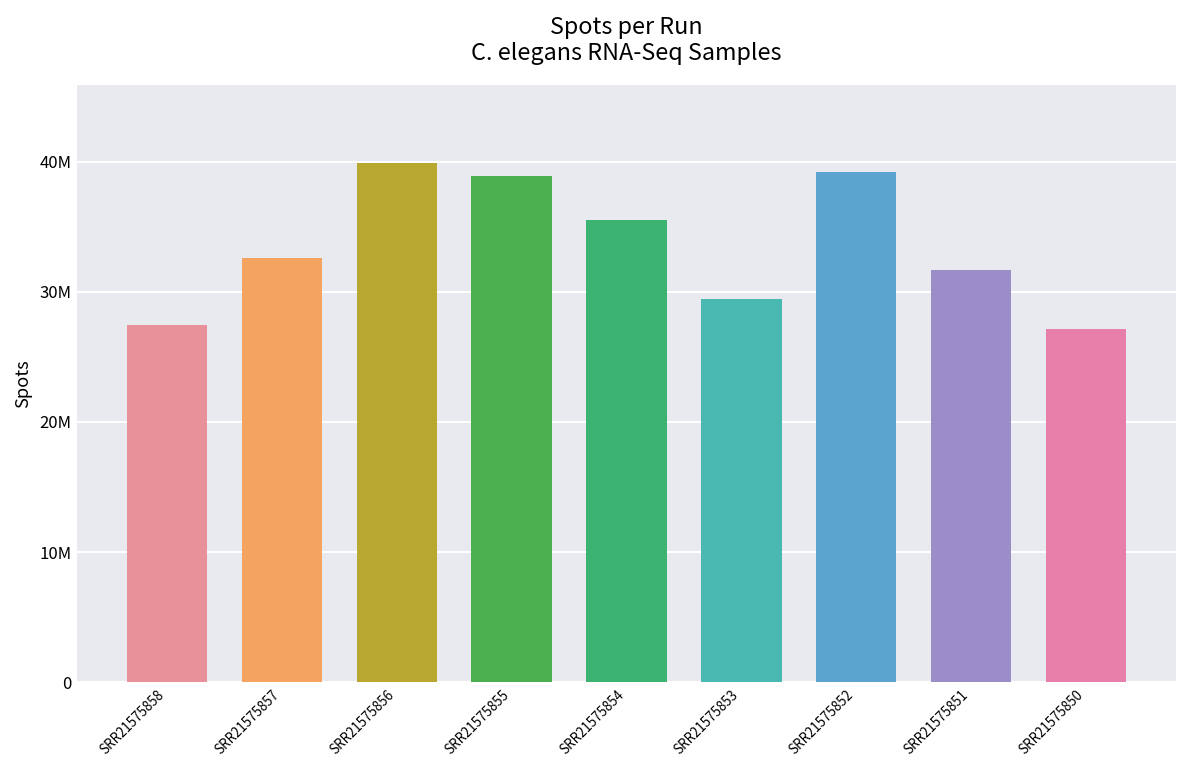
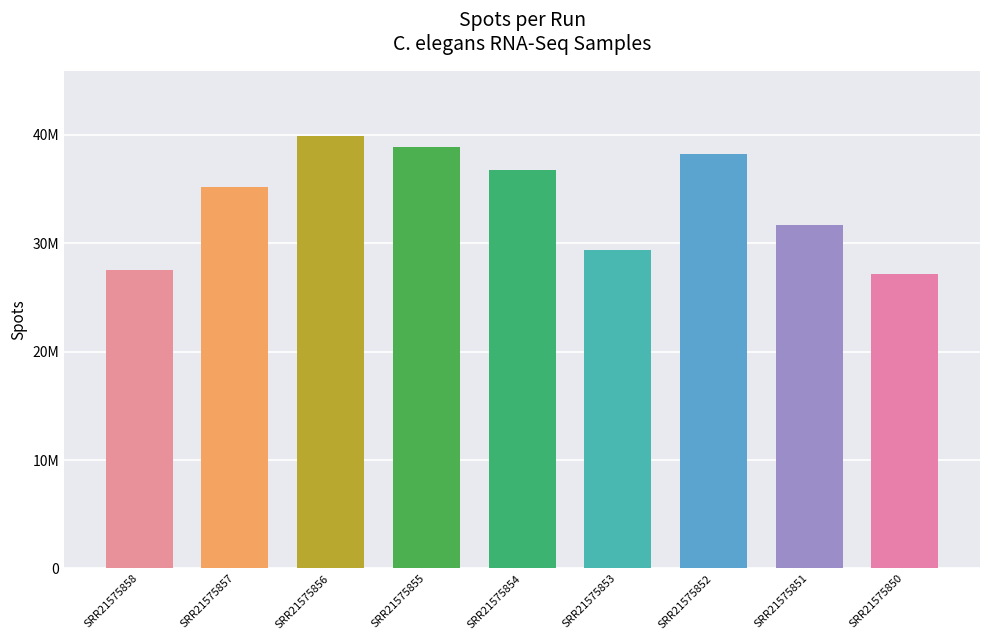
  {
    "SRR21575858": 27500000,
-   "SRR21575857": 32600000,
+   "SRR21575857": 35200000,
    "SRR21575856": 39900000,
    "SRR21575855": 38900000,
-   "SRR21575854": 35500000,
+   "SRR21575854": 36700000,
    "SRR21575853": 29400000,
-   "SRR21575852": 39200000,
+   "SRR21575852": 38300000,
    "SRR21575851": 31600000,
    "SRR21575850": 27100000
  }
